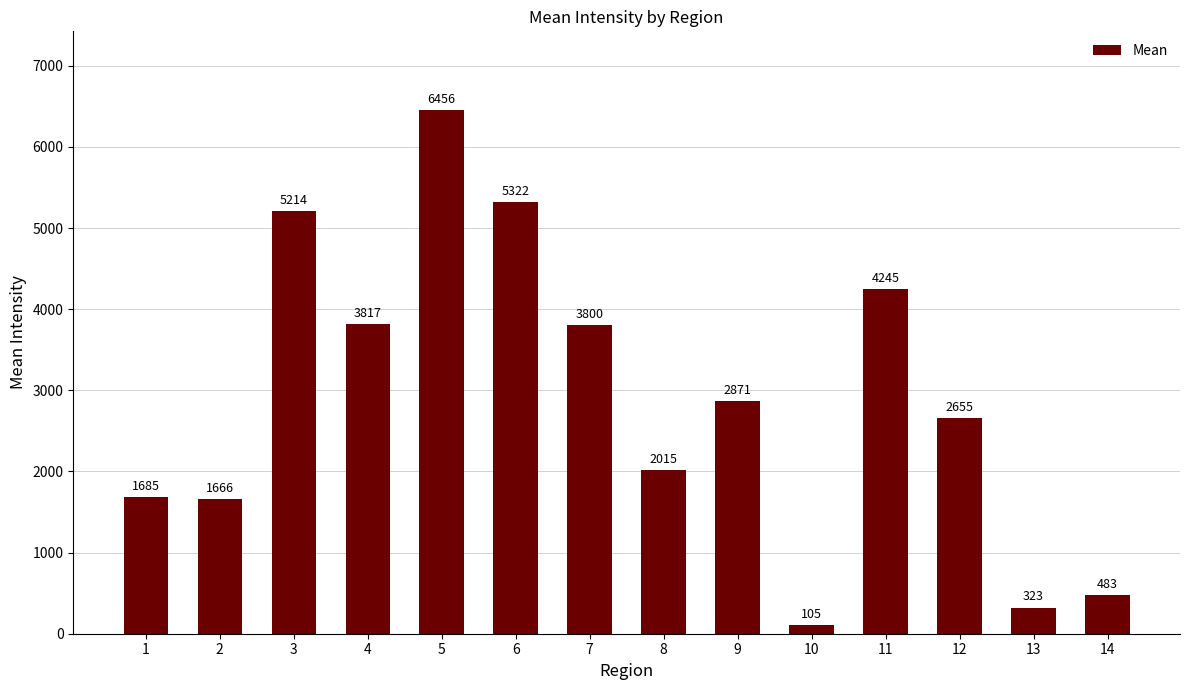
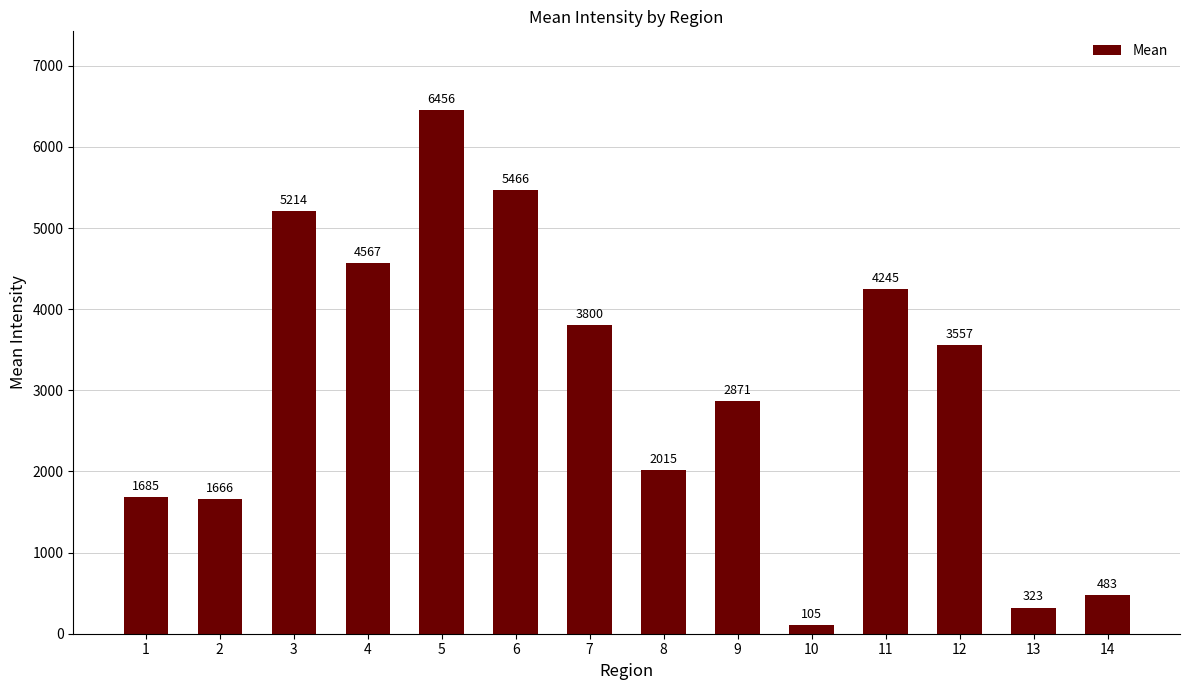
  {
    "1": 1685,
    "2": 1666,
    "3": 5214,
-   "4": 3817,
+   "4": 4567,
    "5": 6456,
-   "6": 5322,
+   "6": 5466,
    "7": 3800,
    "8": 2015,
    "9": 2871,
    "10": 105,
    "11": 4245,
-   "12": 2655,
+   "12": 3557,
    "13": 323,
    "14": 483
  }
